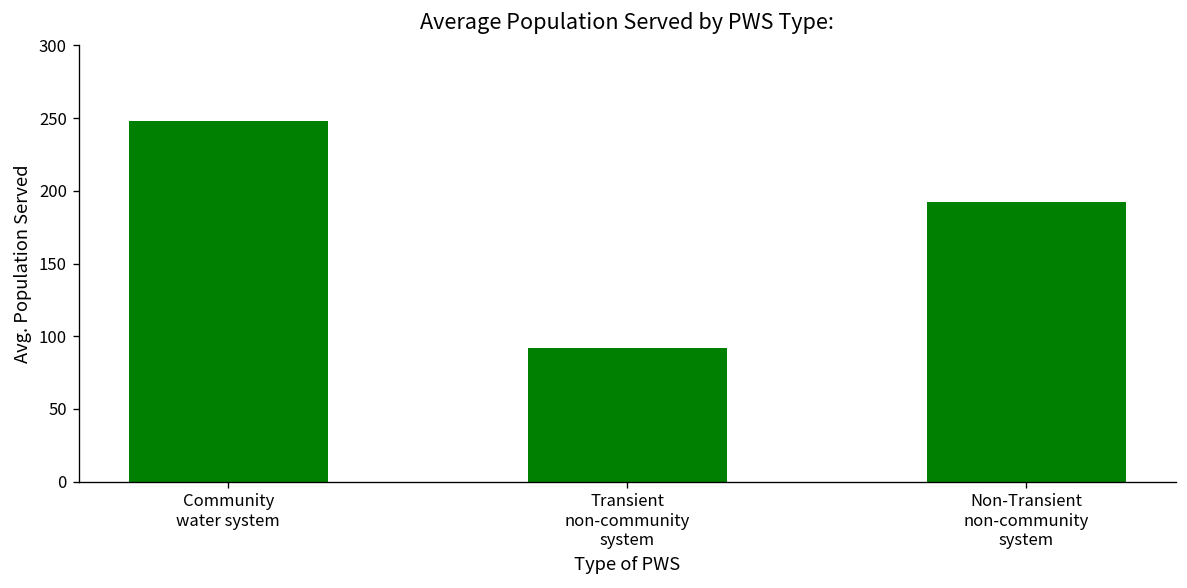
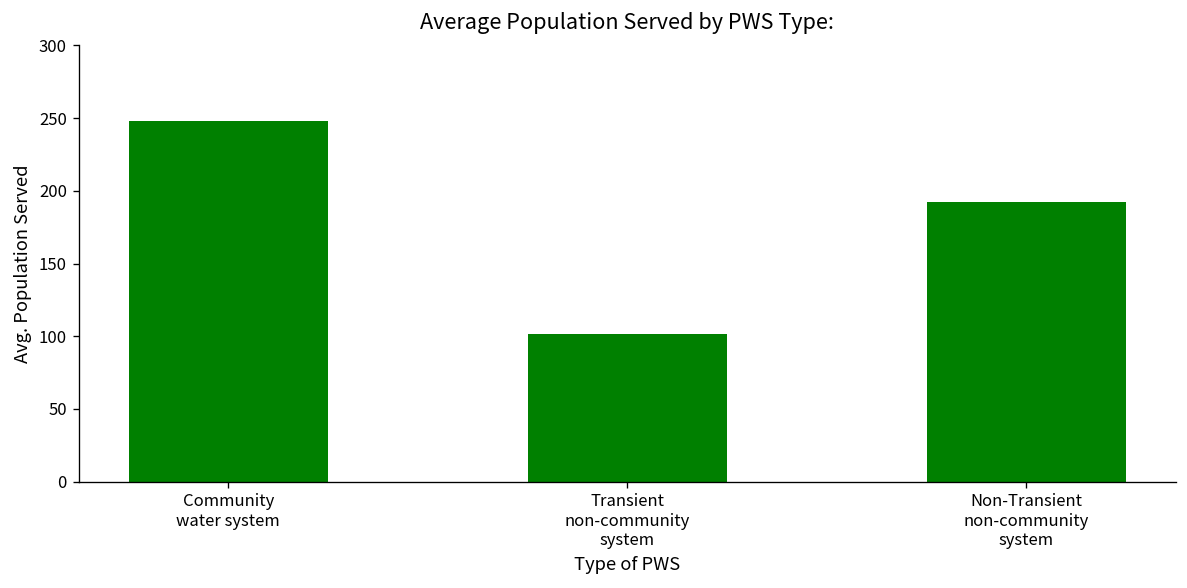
  {
    "Community water system": 248,
-   "Transient non-community system": 92,
+   "Transient non-community system": 101,
    "Non-Transient non-community system": 193
  }
